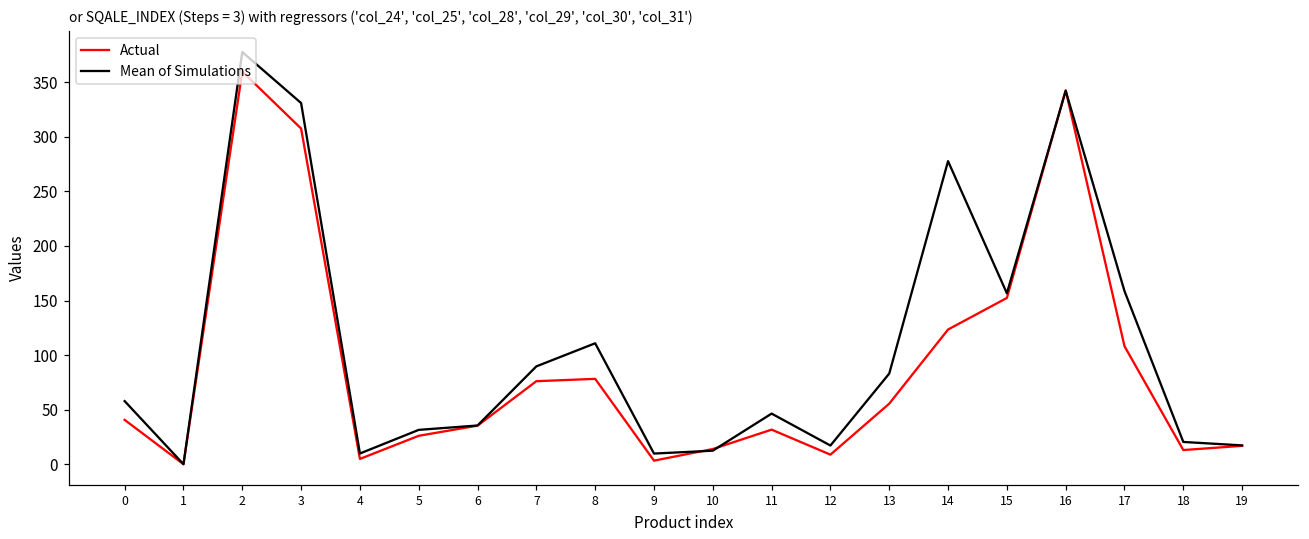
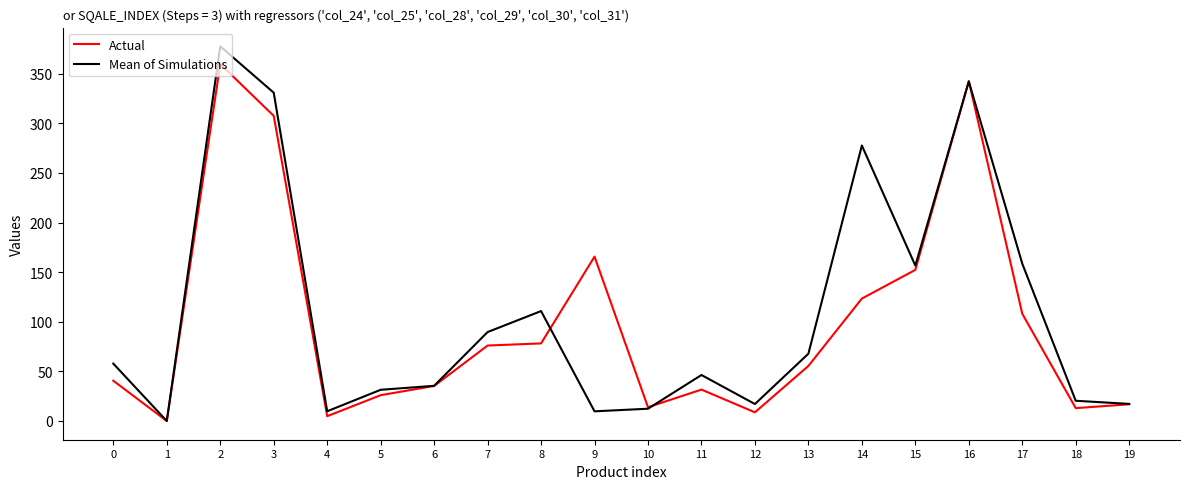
  {
    "Actual": {
      "0": 40,
      "3": 310,
      "4": 0,
      "5": 30,
      "7": 80,
      "8": 80,
-     "9": 0,
+     "9": 170,
      "11": 30,
      "12": 10,
      "13": 60,
      "14": 120,
      "15": 150,
      "17": 110,
      "18": 10
    },
    "Mean of Simulations": {
      "0": 60,
      "3": 330,
      "4": 10,
      "5": 30,
      "7": 90,
      "8": 110,
      "9": 10,
      "11": 50,
      "12": 20,
-     "13": 80,
+     "13": 70,
      "14": 280,
      "15": 160,
      "17": 160,
      "18": 20
    }
  }
